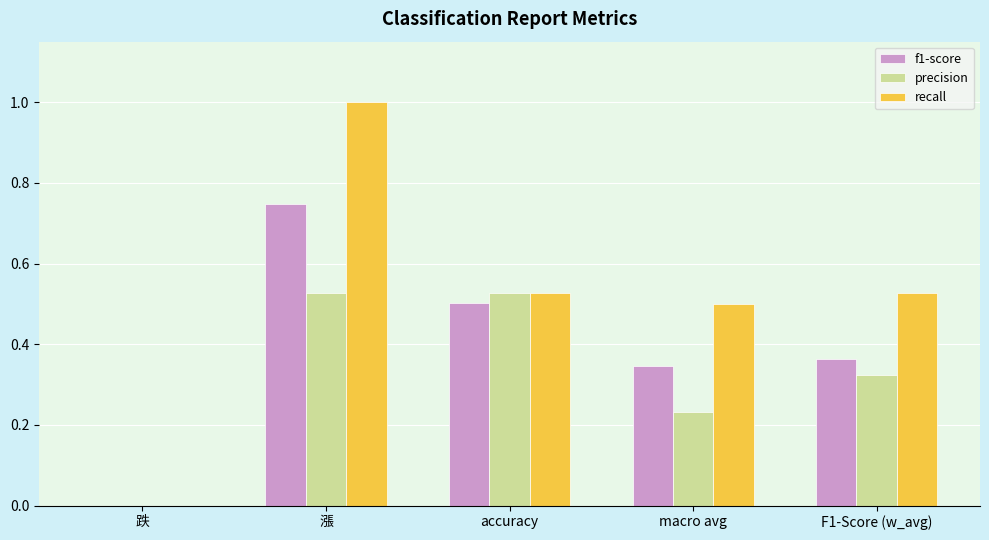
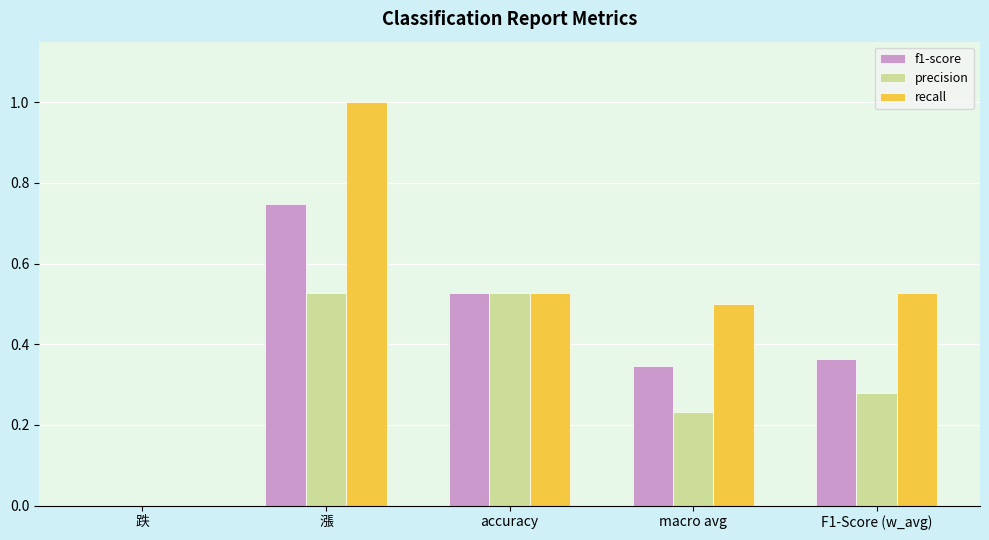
  {
    "f1-score": {
      "跌": 0.00,
      "漲": 0.75,
-     "accuracy": 0.50,
+     "accuracy": 0.53,
      "macro avg": 0.35,
      "F1-Score (w_avg)": 0.36
    },
    "precision": {
      "跌": 0.00,
      "漲": 0.53,
      "accuracy": 0.53,
      "macro avg": 0.23,
-     "F1-Score (w_avg)": 0.32
+     "F1-Score (w_avg)": 0.28
    },
    "recall": {
      "跌": 0.00,
      "漲": 1.00,
      "accuracy": 0.53,
      "macro avg": 0.50,
      "F1-Score (w_avg)": 0.53
    }
  }
